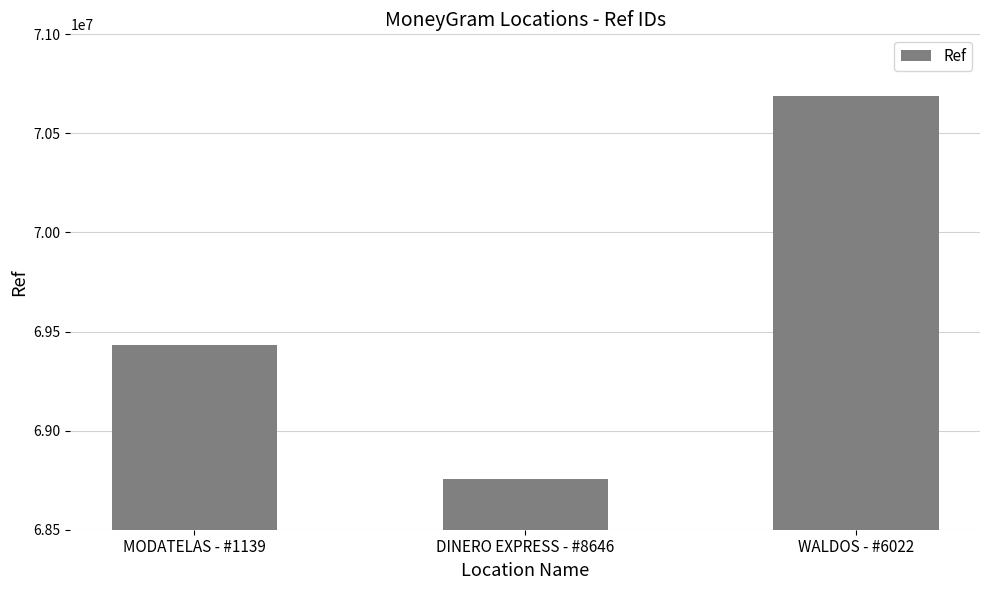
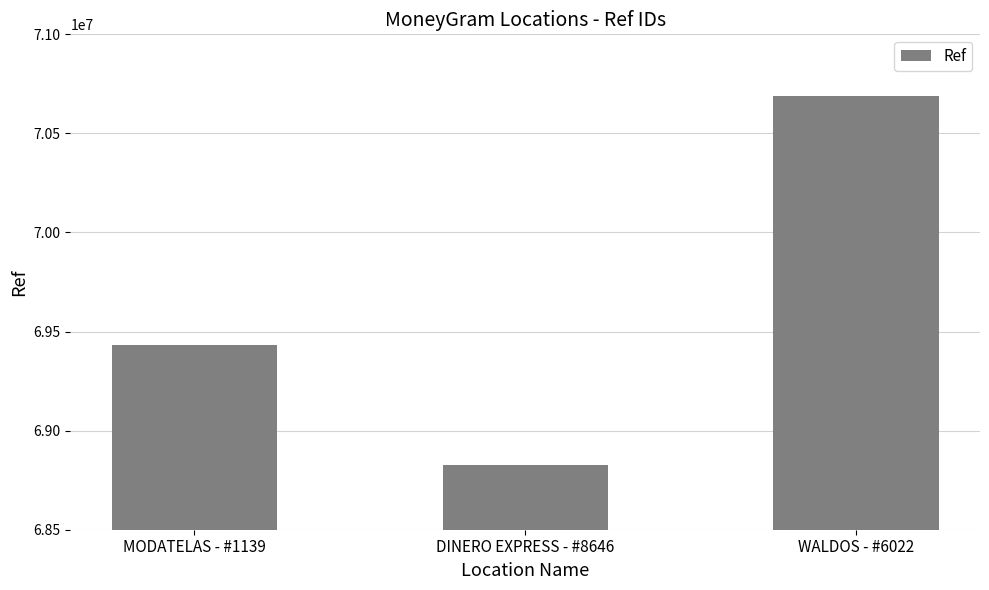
  {
    "MODATELAS - #1139": 69430000,
-   "DINERO EXPRESS - #8646": 68760000,
+   "DINERO EXPRESS - #8646": 68830000,
    "WALDOS - #6022": 70690000
  }
